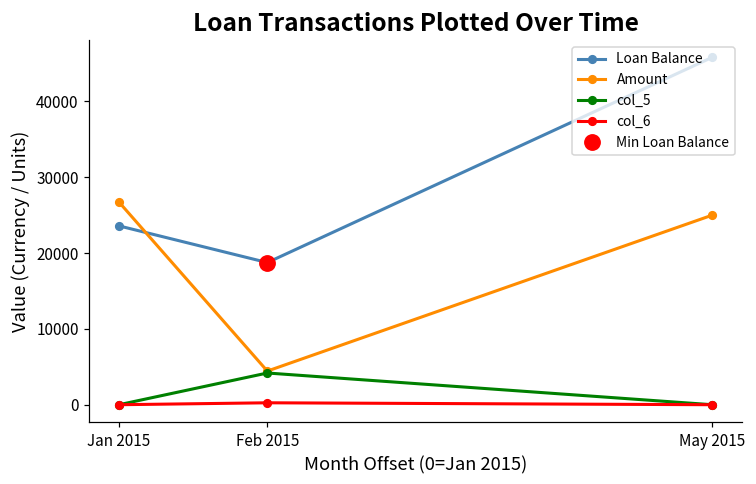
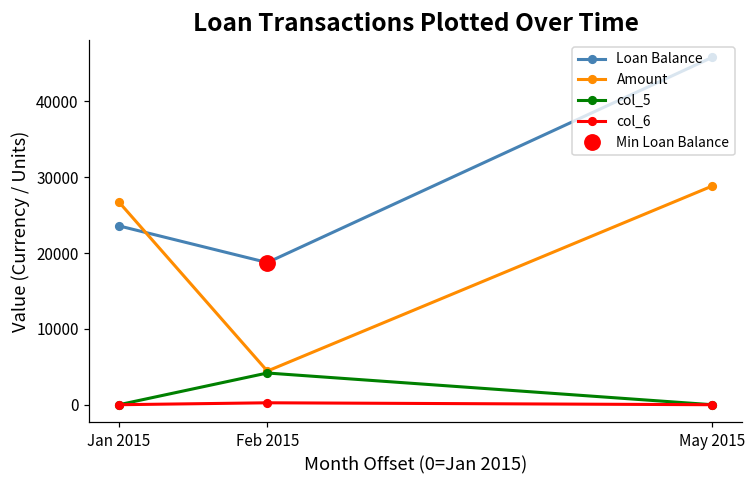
  {
    "Loan Balance": {
      "Jan 2015": 24000
    },
    "Amount": {
      "Jan 2015": 27000,
-     "May 2015": 25000
+     "May 2015": 29000
    }
  }
